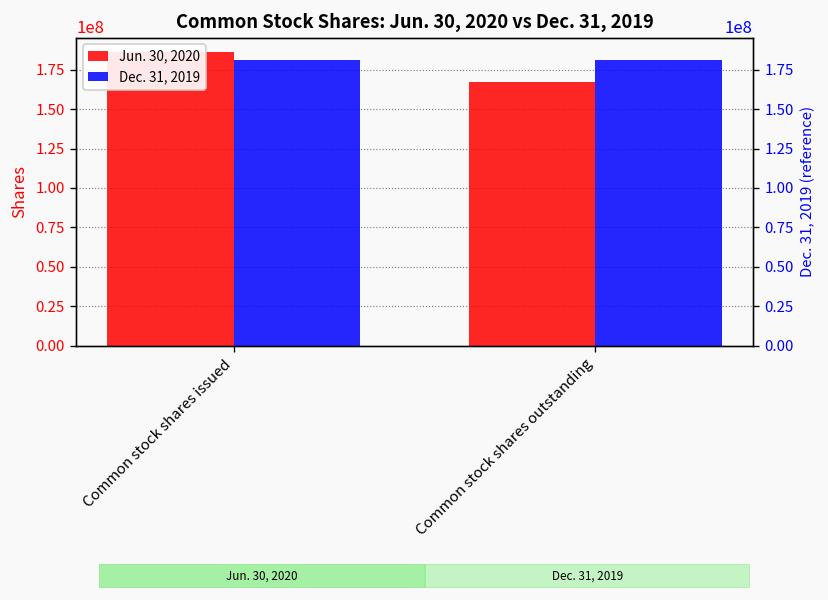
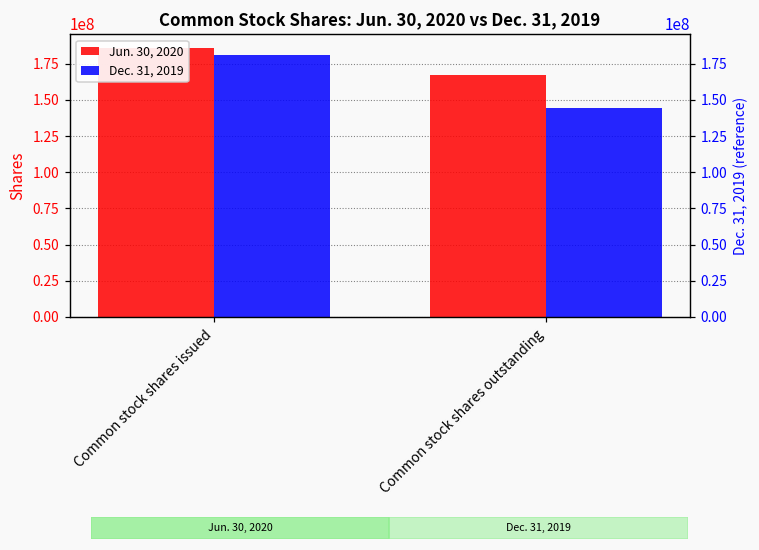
  {
    "Jun. 30, 2020": {
      "Common stock shares outstanding": 167000000
    },
    "Dec. 31, 2019": {
      "Common stock shares issued": 181000000,
-     "Common stock shares outstanding": 181000000
+     "Common stock shares outstanding": 145000000
    }
  }
